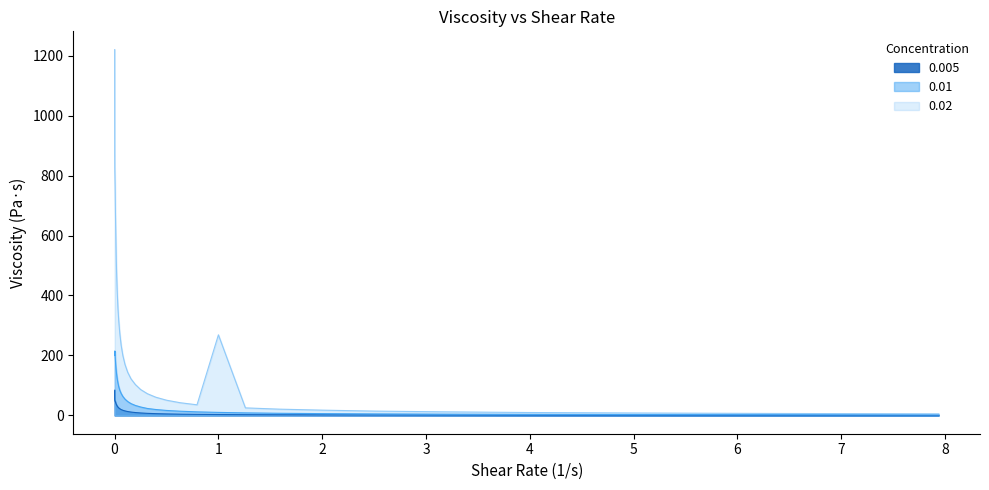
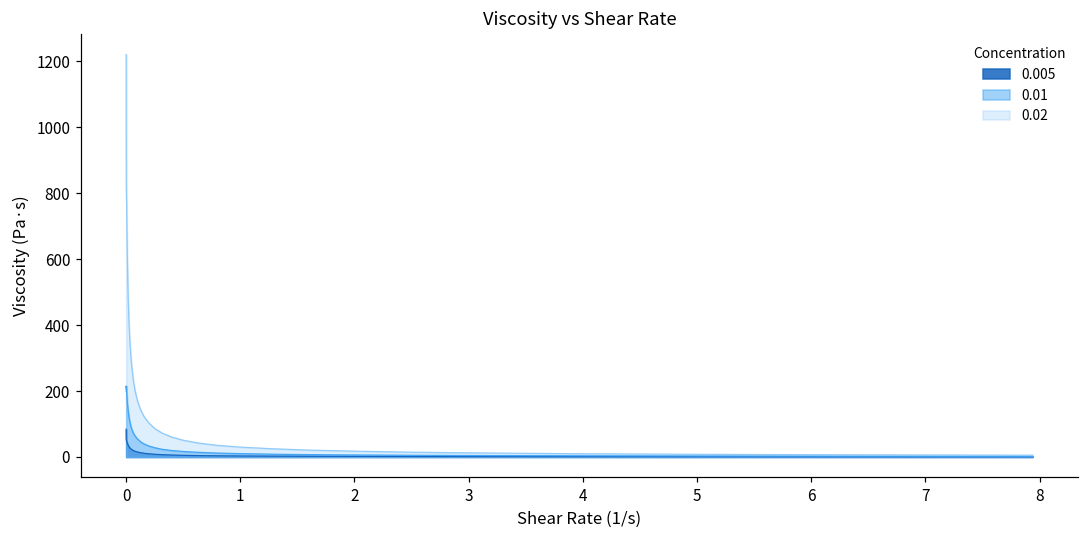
  {
    "0.02": {
-     "1": 270,
+     "1": 30,
      "2": 20
    }
  }
